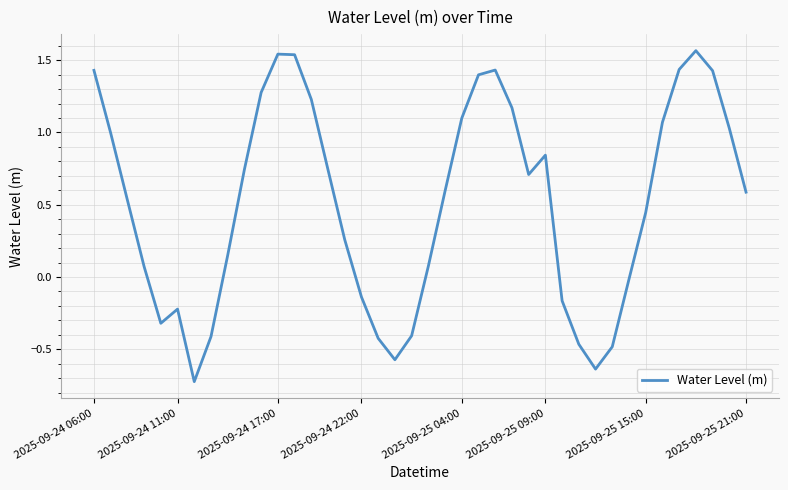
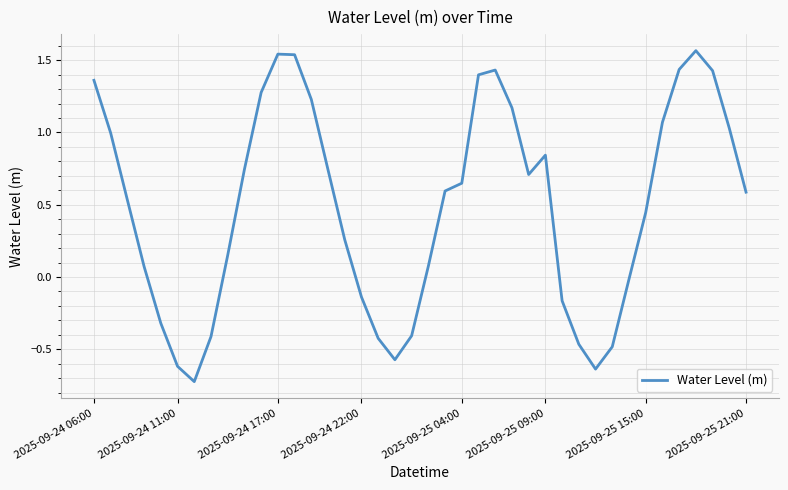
  {
-   "2025-09-24 06:00": 1.43,
-   "2025-09-24 11:00": -0.22,
+   "2025-09-24 06:00": 1.36,
+   "2025-09-24 11:00": -0.62,
    "2025-09-24 17:00": 1.54,
    "2025-09-24 22:00": -0.14,
-   "2025-09-25 04:00": 1.10,
+   "2025-09-25 04:00": 0.65,
    "2025-09-25 09:00": 0.84,
    "2025-09-25 15:00": 0.45,
    "2025-09-25 21:00": 0.59
  }
